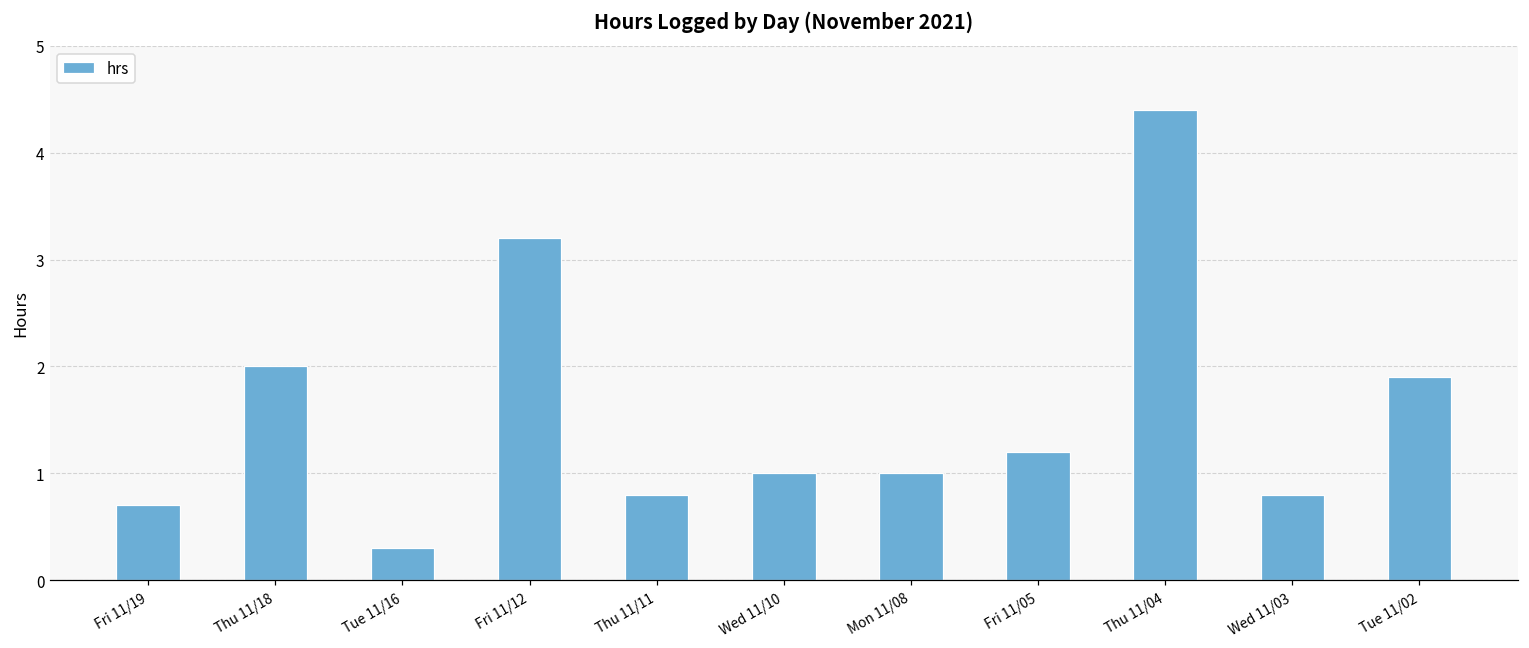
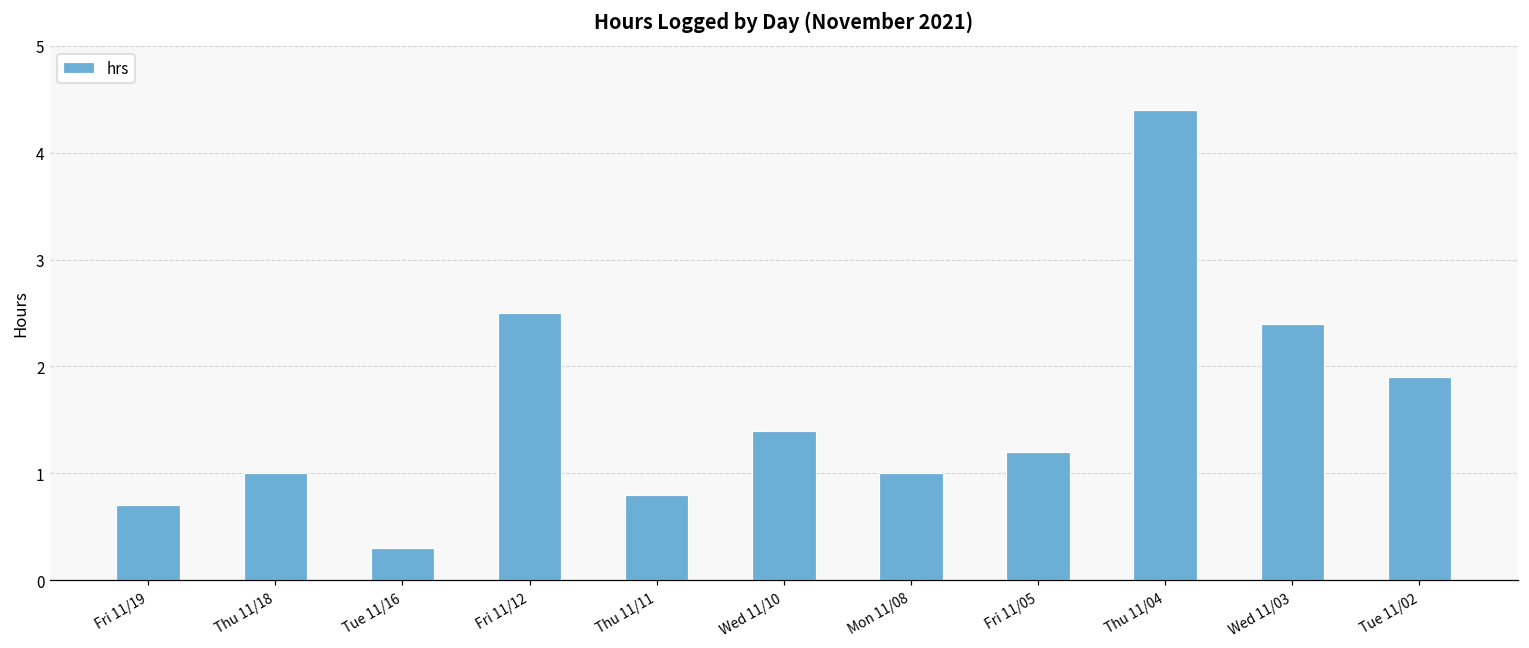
  {
    "Fri 11/19": 0.7,
-   "Thu 11/18": 2,
+   "Thu 11/18": 1,
    "Tue 11/16": 0.3,
-   "Fri 11/12": 3.2,
+   "Fri 11/12": 2.5,
    "Thu 11/11": 0.8,
-   "Wed 11/10": 1.0,
+   "Wed 11/10": 1.4,
    "Mon 11/08": 1.0,
    "Fri 11/05": 1.2,
    "Thu 11/04": 4.4,
-   "Wed 11/03": 0.8,
+   "Wed 11/03": 2.4,
    "Tue 11/02": 1.9
  }
